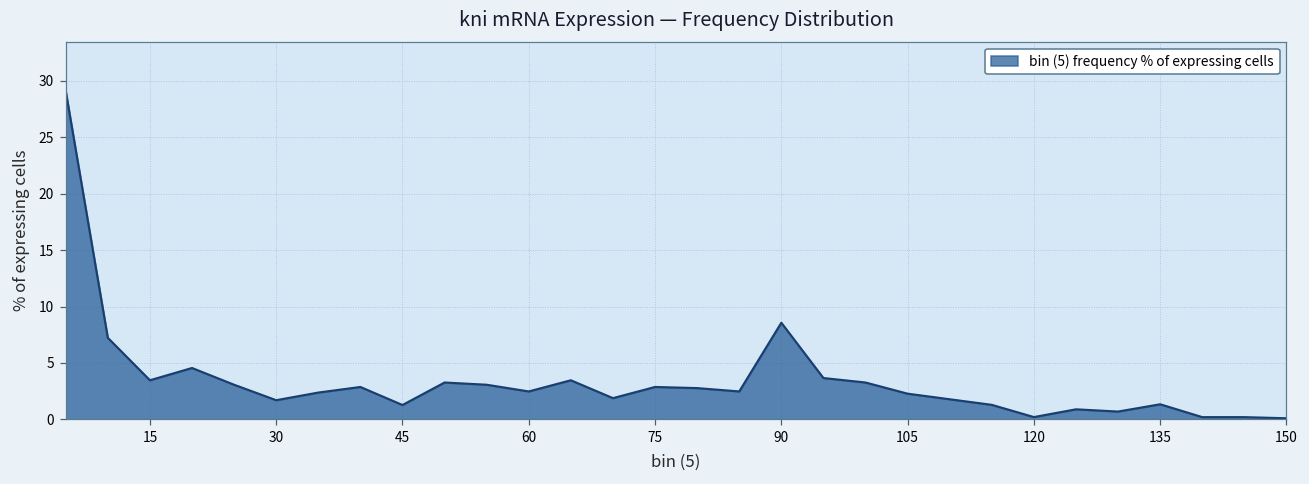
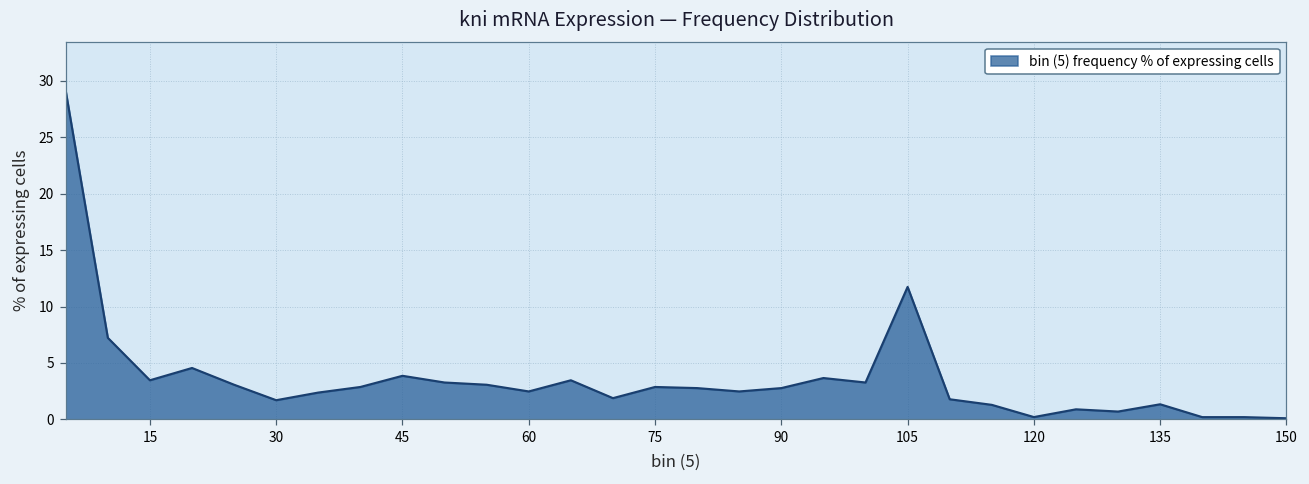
  {
    "15": 3.5,
    "30": 1.7,
-   "45": 1.3,
+   "45": 3.9,
    "60": 2.5,
    "75": 2.9,
-   "90": 8.6,
-   "105": 2.3,
+   "90": 2.8,
+   "105": 11.7,
    "120": 0.2,
    "135": 1.3,
    "150": 0.1
  }
